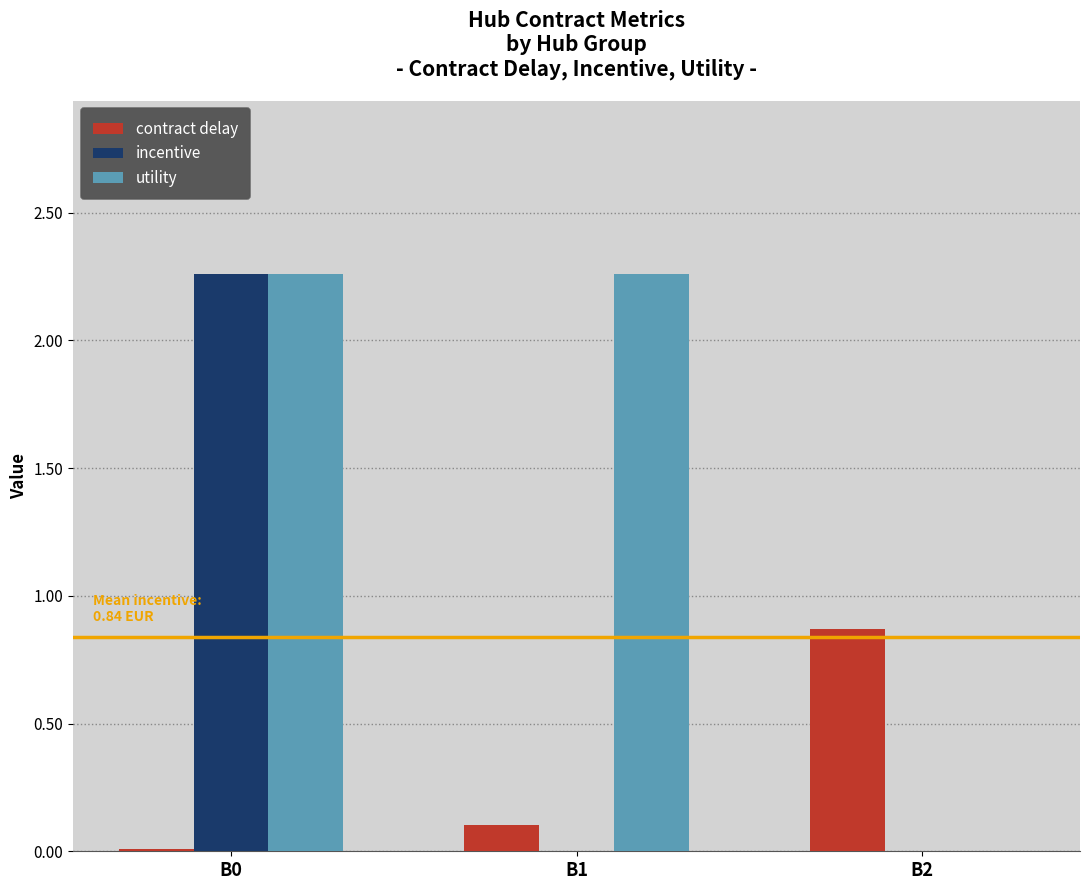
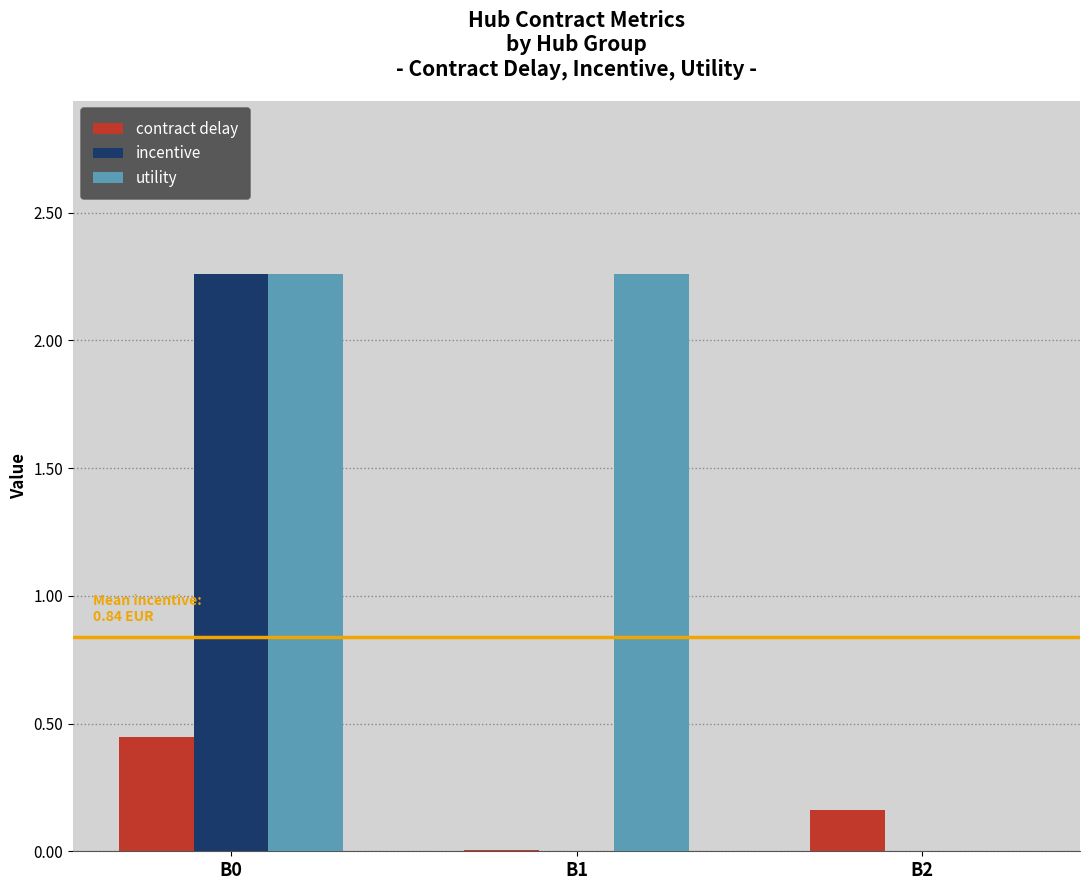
  {
    "contract delay": {
-     "B0": 0.01,
-     "B1": 0.10,
-     "B2": 0.87
+     "B0": 0.45,
+     "B1": 0.01,
+     "B2": 0.16
    },
    "incentive": {
      "B0": 2.26,
      "B1": 0.00,
      "B2": 0.00
    },
    "utility": {
      "B0": 2.26,
      "B1": 2.26,
      "B2": 0.00
    }
  }
